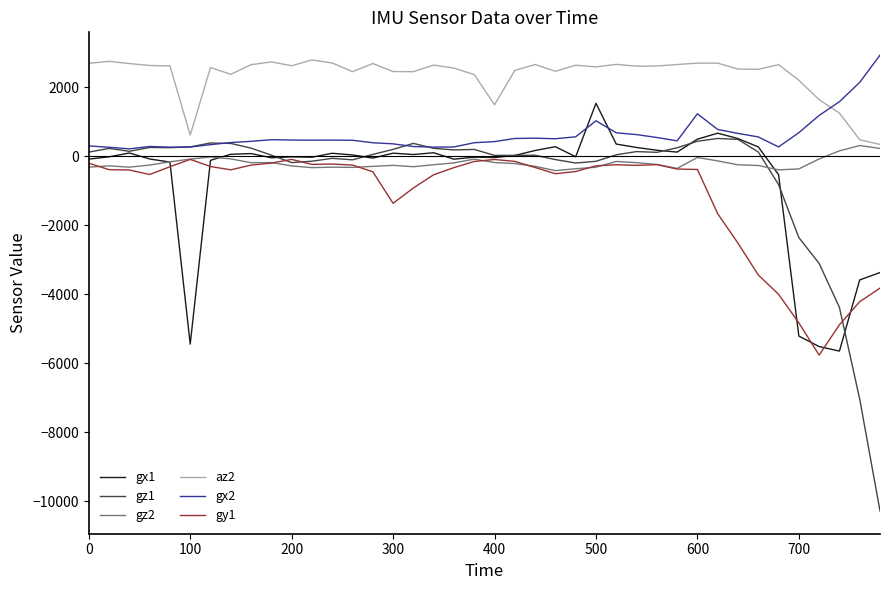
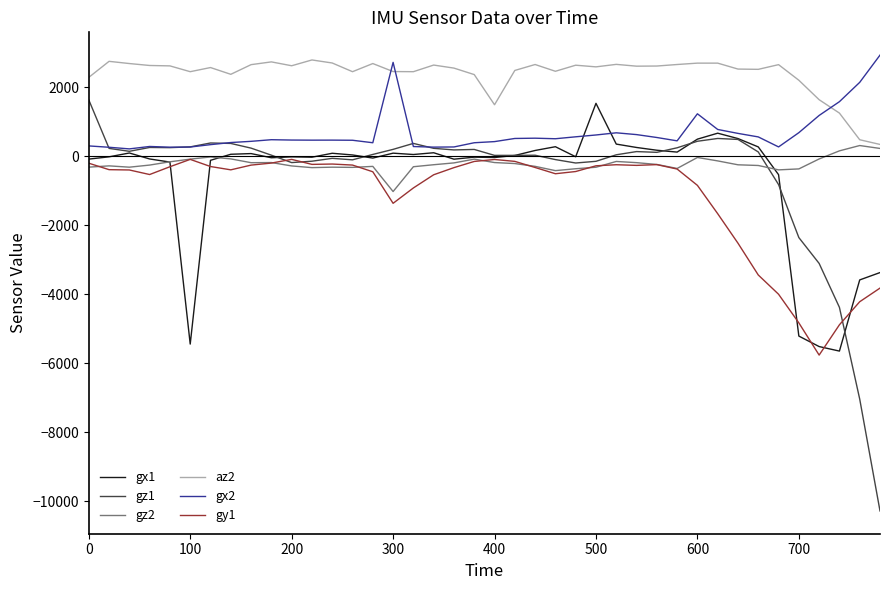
  {
    "gx1": {
      "0": -100,
      "100": -5400,
      "300": 100,
      "500": 1500,
      "700": -5200
    },
    "gz1": {
-     "0": 100,
+     "0": 1600,
      "200": -200,
      "300": 200,
      "500": -100,
      "700": -2400
    },
    "gz2": {
      "0": -300,
      "200": -300,
-     "300": -300,
+     "300": -1000,
      "400": -200,
      "600": 0,
      "700": -400
    },
    "az2": {
-     "0": 2700,
-     "100": 600,
+     "0": 2300,
+     "100": 2500,
      "200": 2600,
      "300": 2500,
      "400": 1500,
      "500": 2600,
      "600": 2700,
      "700": 2200
    },
    "gx2": {
      "0": 300,
      "200": 500,
-     "300": 400,
+     "300": 2700,
      "400": 400,
-     "500": 1000,
+     "500": 600,
      "600": 1200,
      "700": 700
    },
    "gy1": {
      "0": -200,
      "300": -1400,
-     "600": -400,
+     "600": -800,
      "700": -4800
    }
  }
